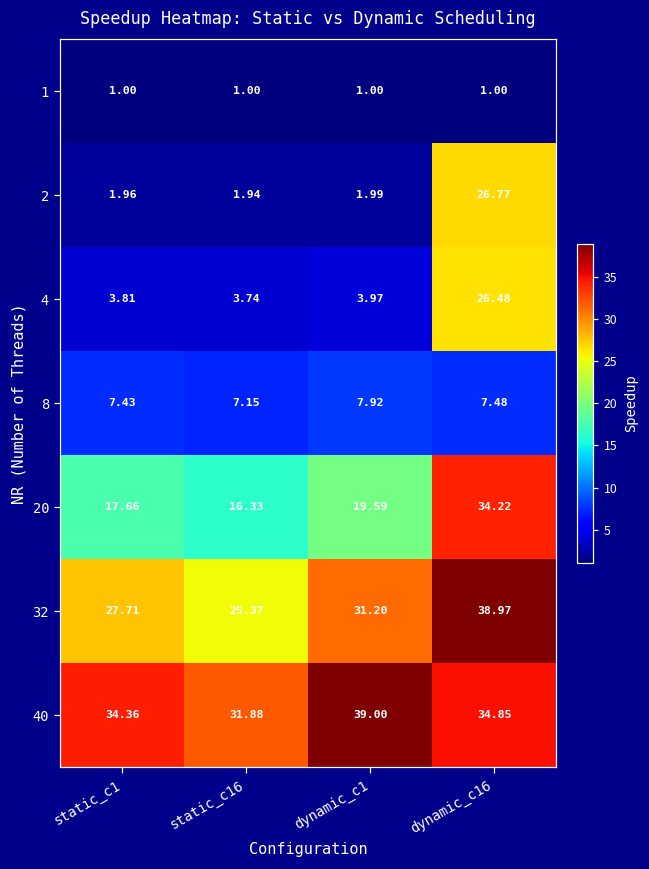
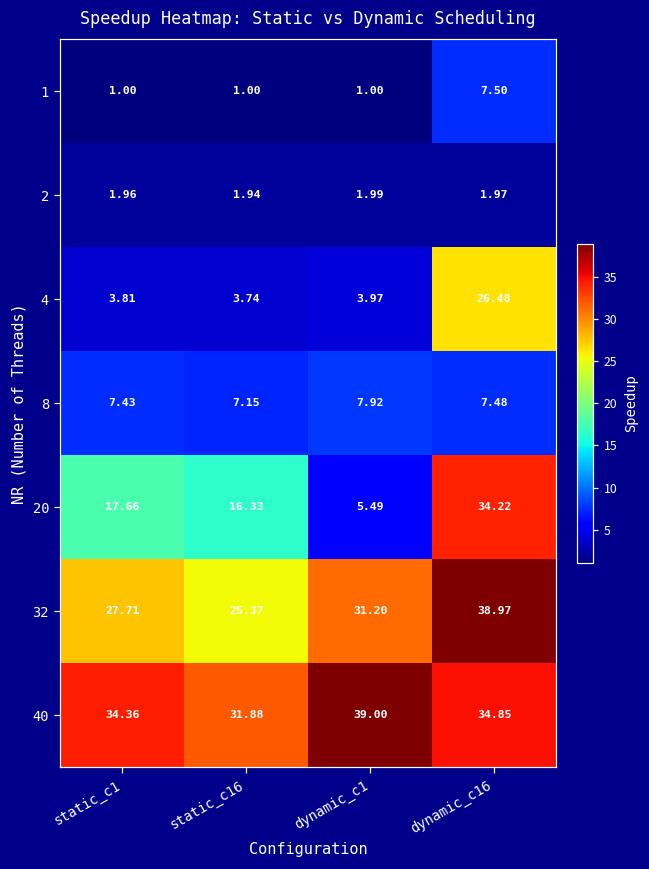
  {
    "1": {
      "static_c1": 1.00,
      "static_c16": 1.00,
      "dynamic_c1": 1.00,
-     "dynamic_c16": 1.00
+     "dynamic_c16": 7.50
    },
    "2": {
      "static_c1": 1.96,
      "static_c16": 1.94,
      "dynamic_c1": 1.99,
-     "dynamic_c16": 26.77
+     "dynamic_c16": 1.97
    },
    "4": {
      "static_c1": 3.81,
      "static_c16": 3.74,
      "dynamic_c1": 3.97,
      "dynamic_c16": 26.48
    },
    "8": {
      "static_c1": 7.43,
      "static_c16": 7.15,
      "dynamic_c1": 7.92,
      "dynamic_c16": 7.48
    },
    "20": {
      "static_c1": 17.66,
      "static_c16": 16.33,
-     "dynamic_c1": 19.59,
+     "dynamic_c1": 5.49,
      "dynamic_c16": 34.22
    },
    "32": {
      "static_c1": 27.71,
      "static_c16": 25.37,
      "dynamic_c1": 31.20,
      "dynamic_c16": 38.97
    },
    "40": {
      "static_c1": 34.36,
      "static_c16": 31.88,
      "dynamic_c1": 39.00,
      "dynamic_c16": 34.85
    }
  }
